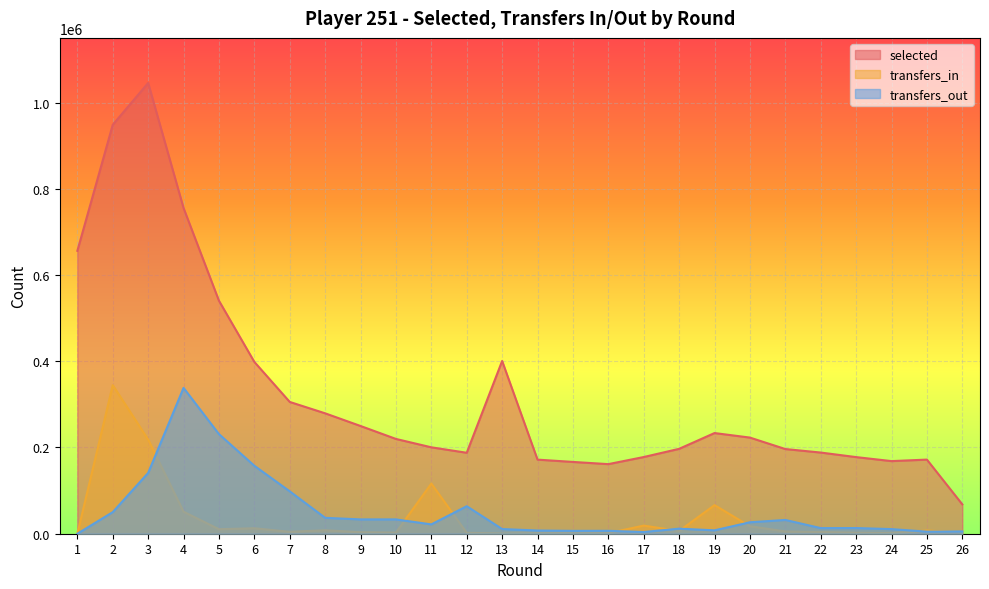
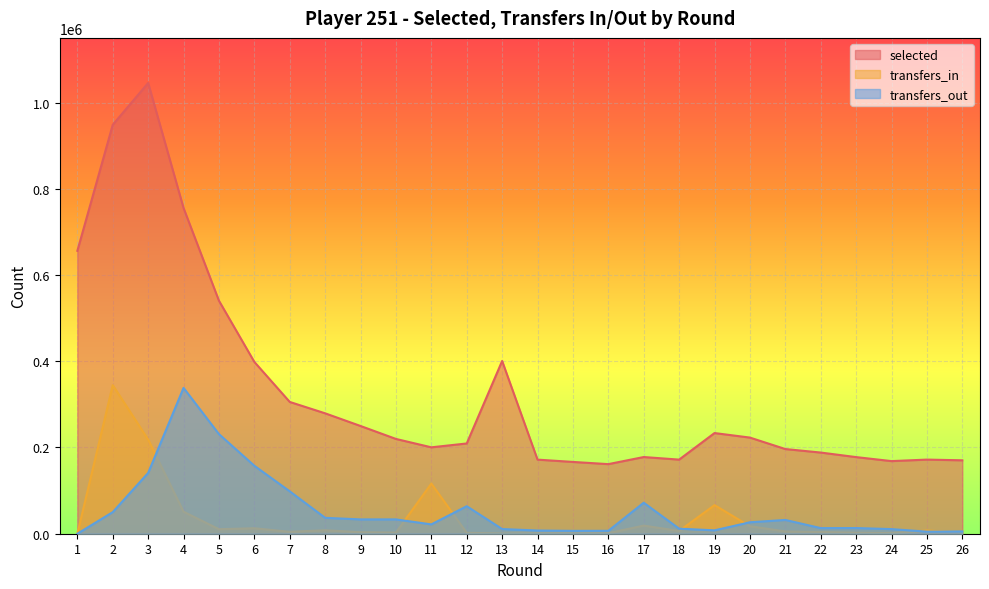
  {
    "selected": {
      "1": 660000,
      "2": 950000,
      "3": 1050000,
      "4": 760000,
      "5": 540000,
      "6": 400000,
      "7": 310000,
      "8": 280000,
      "9": 250000,
      "10": 220000,
      "11": 200000,
-     "12": 190000,
+     "12": 210000,
      "13": 400000,
      "14": 170000,
      "15": 170000,
      "16": 160000,
      "17": 180000,
-     "18": 200000,
+     "18": 170000,
      "19": 230000,
      "20": 220000,
      "21": 200000,
      "22": 190000,
      "23": 180000,
      "24": 170000,
      "25": 170000,
-     "26": 70000
+     "26": 170000
    },
    "transfers_in": {
      "2": 340000,
      "3": 220000,
      "4": 50000,
      "5": 10000,
      "6": 10000,
      "7": 0,
      "8": 10000,
      "9": 0,
      "10": 0,
      "11": 120000,
      "12": 0,
      "13": 0,
      "14": 0,
      "17": 20000,
      "19": 70000,
      "20": 20000,
      "21": 10000,
      "22": 0,
      "23": 0,
      "24": 0
    },
    "transfers_out": {
      "2": 50000,
      "3": 140000,
      "4": 340000,
      "5": 230000,
      "6": 160000,
      "7": 100000,
      "8": 40000,
      "9": 30000,
      "10": 30000,
      "11": 20000,
      "12": 60000,
      "13": 10000,
      "14": 10000,
-     "17": 0,
+     "17": 70000,
      "19": 10000,
      "20": 30000,
      "21": 30000,
      "22": 10000,
      "23": 10000,
      "24": 10000
    }
  }
